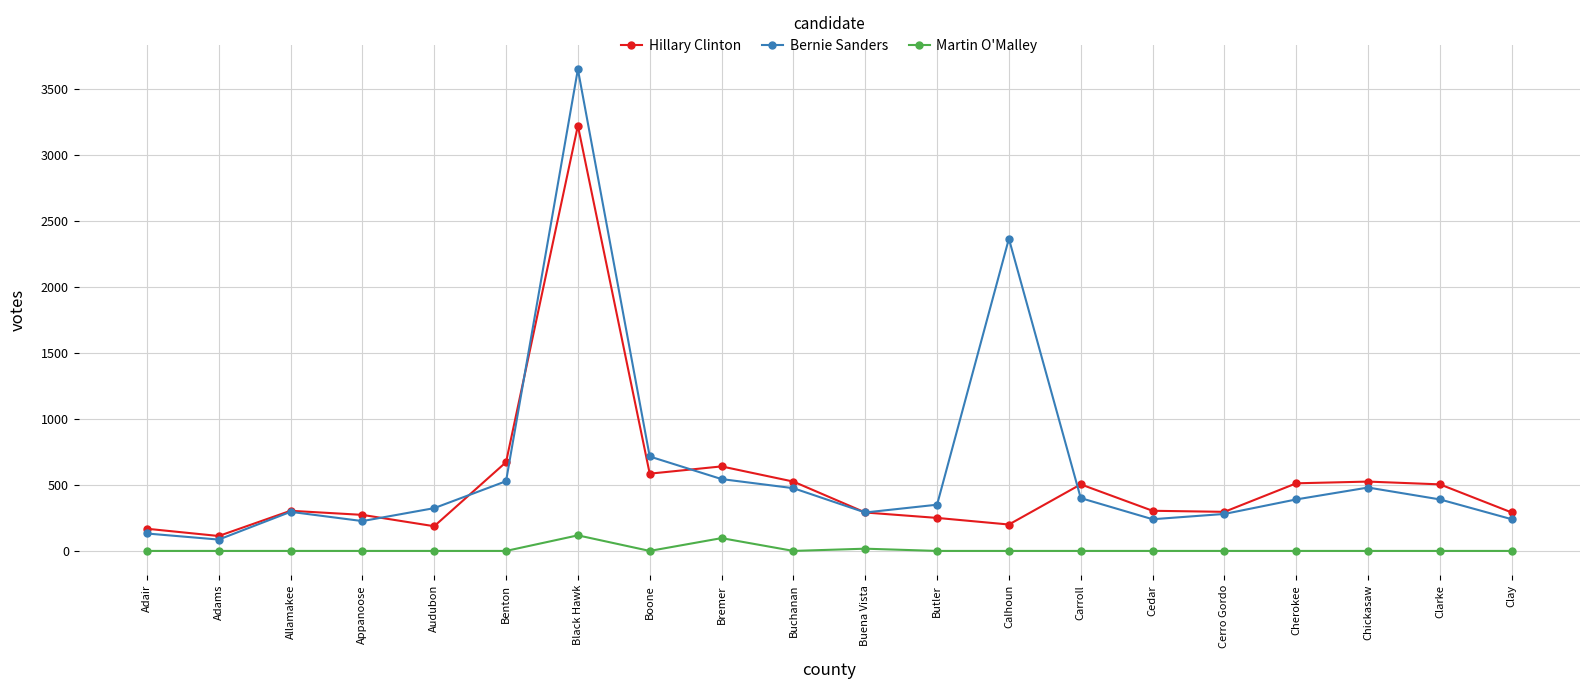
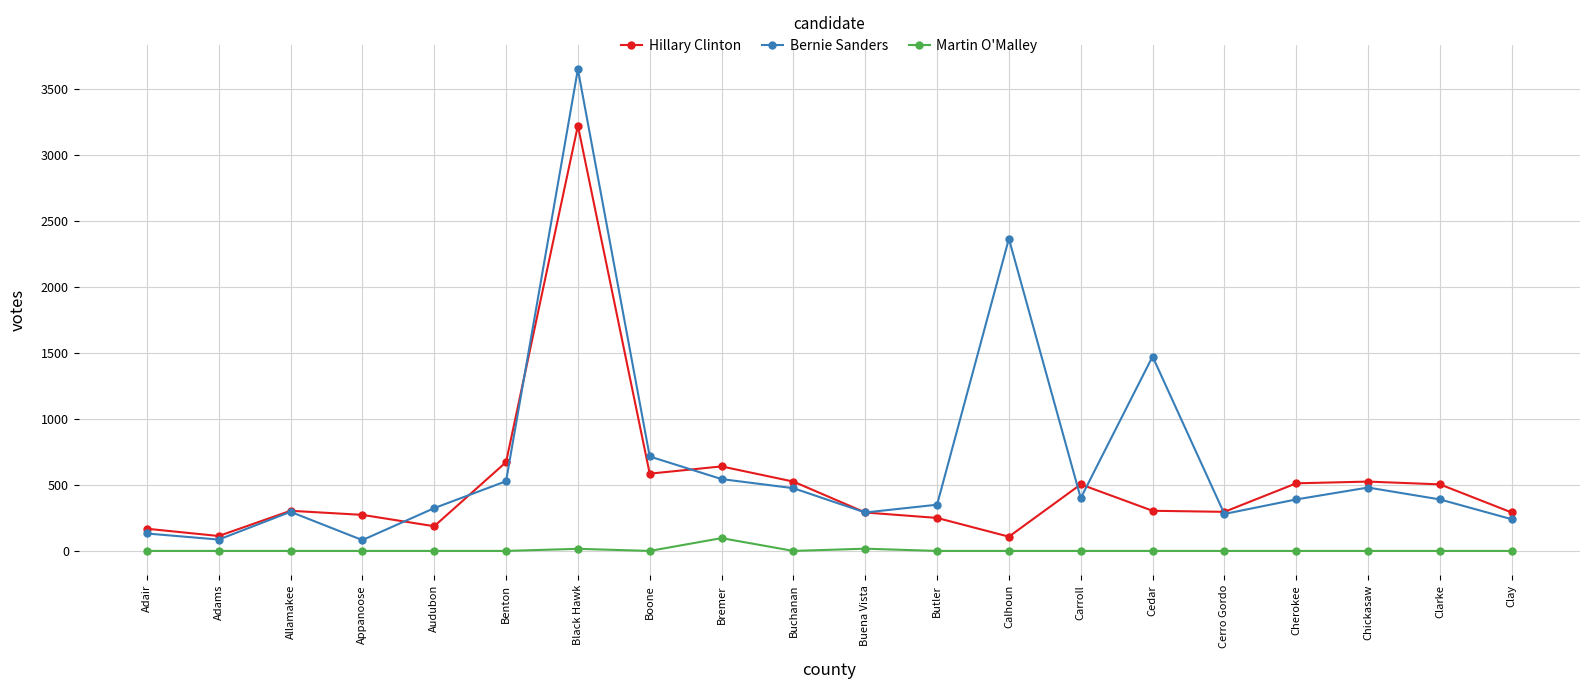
  {
    "Hillary Clinton": {
      "Adair": 170,
      "Adams": 110,
      "Appanoose": 270,
      "Audubon": 190,
      "Benton": 670,
      "Black Hawk": 3220,
      "Boone": 590,
      "Bremer": 640,
      "Buchanan": 530,
      "Butler": 250,
-     "Calhoun": 200,
+     "Calhoun": 110,
      "Carroll": 500,
      "Cedar": 300,
      "Cherokee": 510,
      "Chickasaw": 530,
      "Clarke": 500,
      "Clay": 290
    },
    "Bernie Sanders": {
      "Adair": 130,
      "Adams": 90,
-     "Appanoose": 230,
+     "Appanoose": 80,
      "Audubon": 320,
      "Benton": 530,
      "Black Hawk": 3650,
      "Boone": 720,
      "Bremer": 540,
      "Buchanan": 480,
      "Butler": 350,
      "Calhoun": 2360,
      "Carroll": 400,
-     "Cedar": 240,
+     "Cedar": 1470,
      "Cherokee": 390,
      "Chickasaw": 480,
      "Clarke": 390,
      "Clay": 240
    },
    "Martin O'Malley": {
      "Adair": 0,
      "Adams": 0,
      "Allamakee": 0,
      "Appanoose": 0,
      "Audubon": 0,
      "Benton": 0,
-     "Black Hawk": 120,
+     "Black Hawk": 20,
      "Boone": 0,
      "Bremer": 100,
      "Buchanan": 0,
      "Buena Vista": 20,
      "Butler": 0,
      "Calhoun": 0,
      "Carroll": 0,
      "Cedar": 0,
      "Cerro Gordo": 0,
      "Cherokee": 0,
      "Chickasaw": 0,
      "Clarke": 0,
      "Clay": 0
    }
  }
